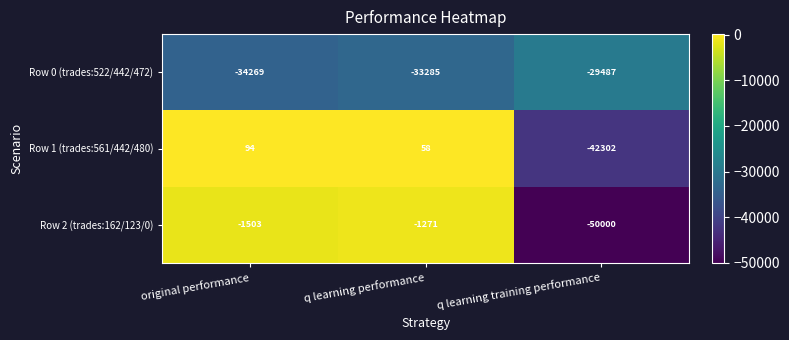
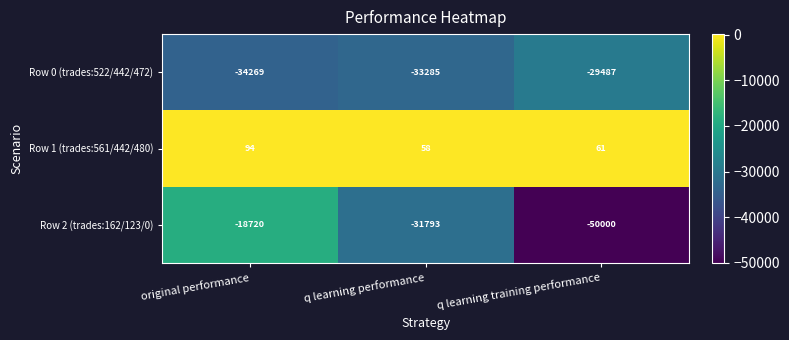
  {
    "Row 0 (trades:522/442/472)": {
      "original performance": -34269,
      "q learning performance": -33285,
      "q learning training performance": -29487
    },
    "Row 1 (trades:561/442/480)": {
      "original performance": 94,
      "q learning performance": 58,
-     "q learning training performance": -42302
+     "q learning training performance": 61
    },
    "Row 2 (trades:162/123/0)": {
-     "original performance": -1503,
-     "q learning performance": -1271,
+     "original performance": -18720,
+     "q learning performance": -31793,
      "q learning training performance": -50000
    }
  }
